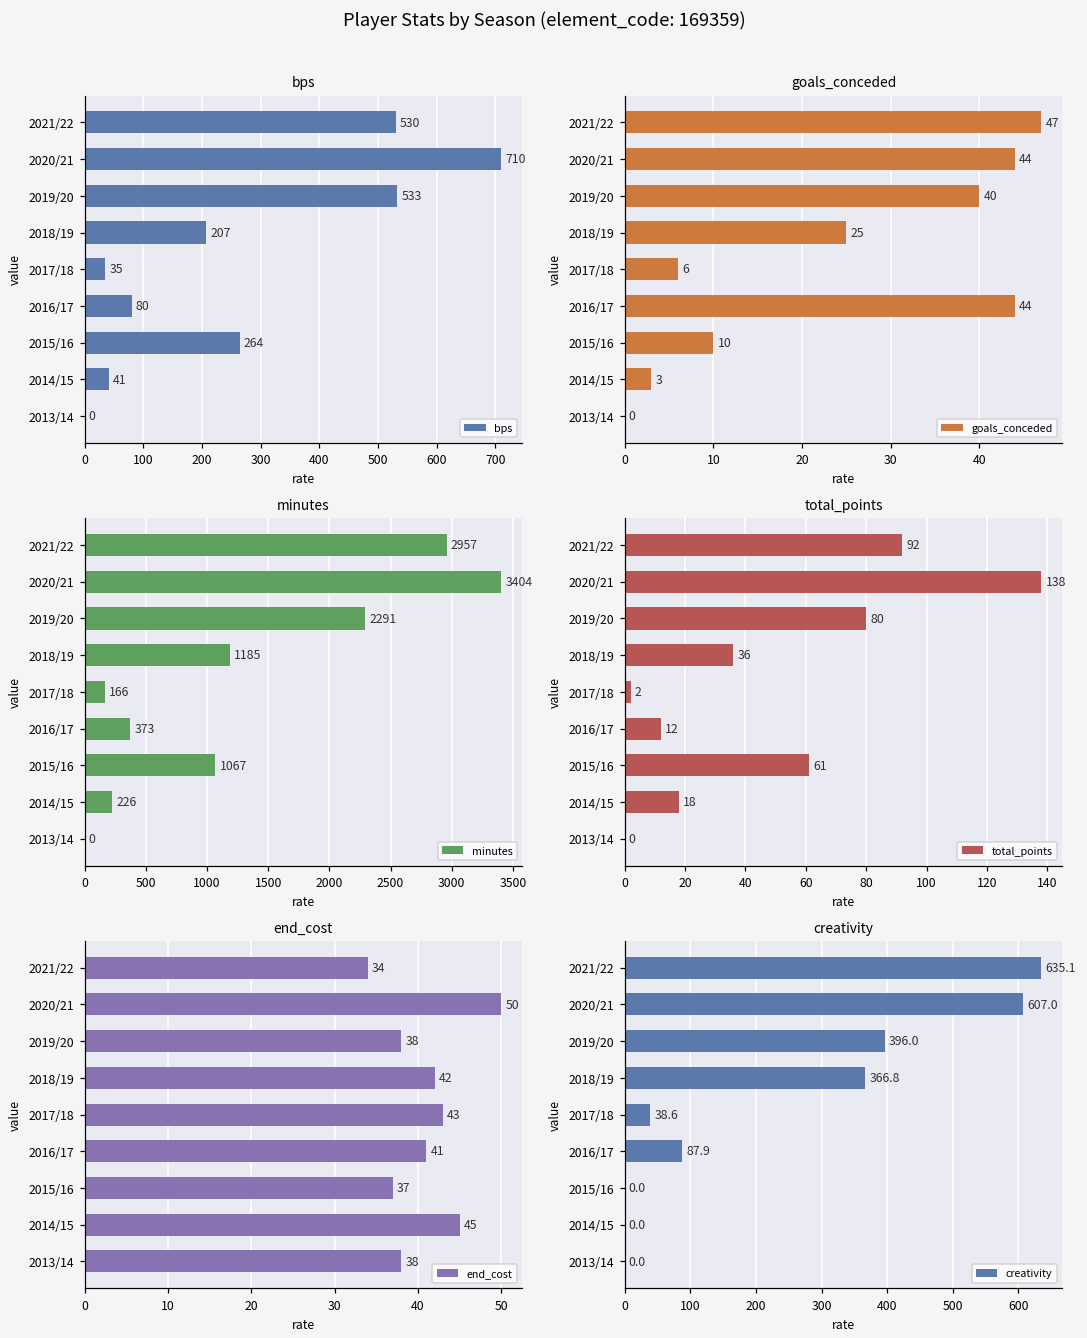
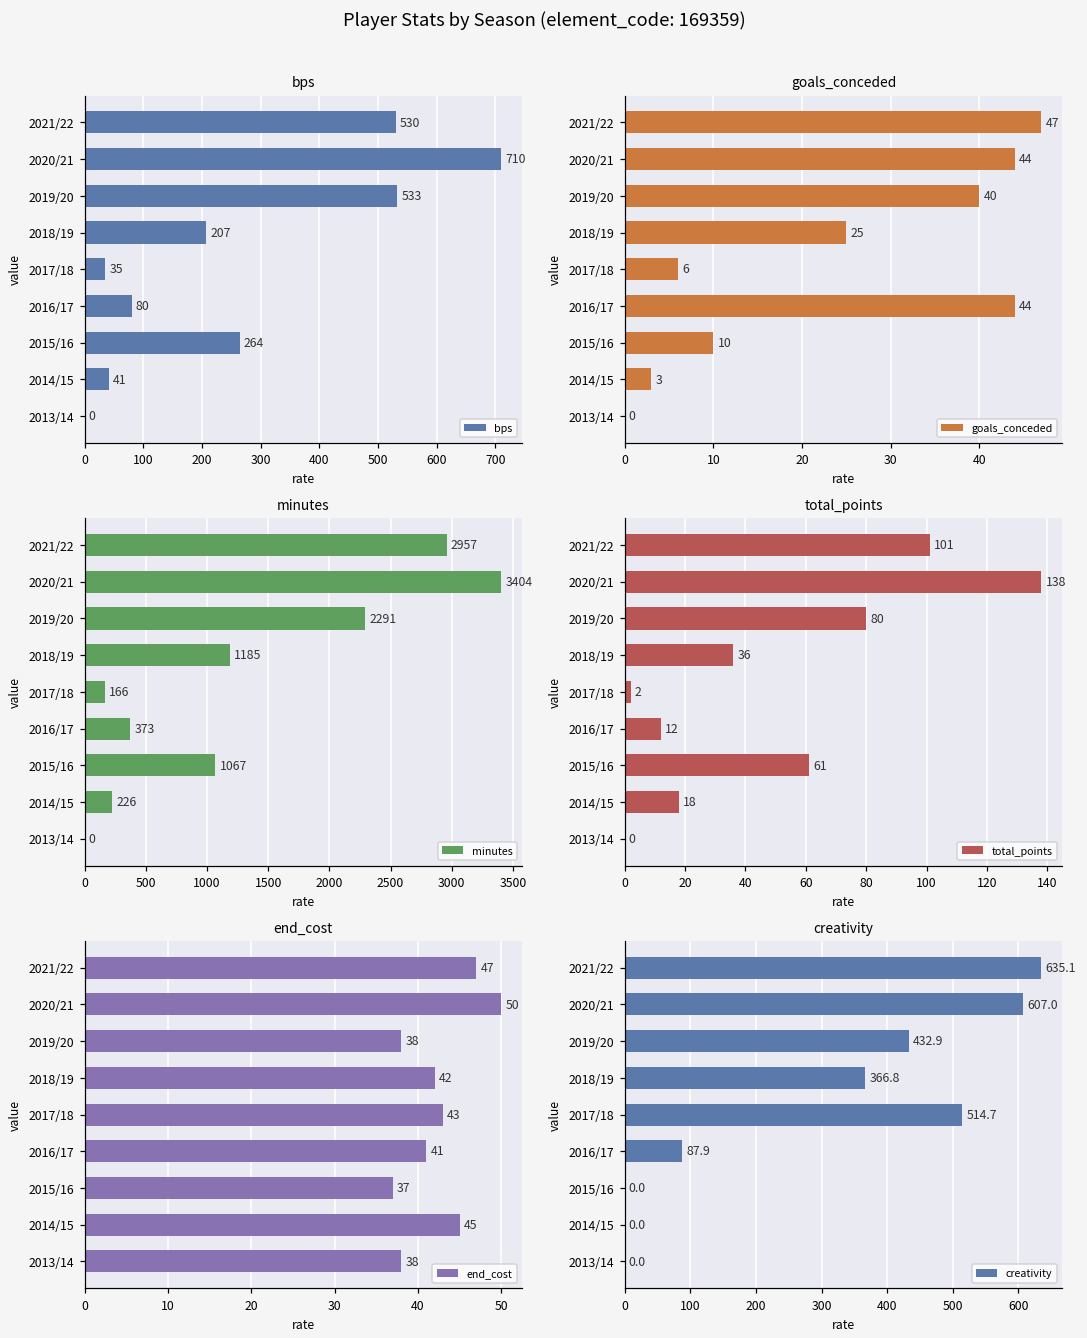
  {
    "bps": {
      "2021/22": 530,
      "2020/21": 710,
      "2019/20": 533,
      "2018/19": 207,
      "2017/18": 35,
      "2016/17": 80,
      "2015/16": 264,
      "2014/15": 41,
      "2013/14": 0
    },
    "goals_conceded": {
      "2021/22": 47,
      "2020/21": 44,
      "2019/20": 40,
      "2018/19": 25,
      "2017/18": 6,
      "2016/17": 44,
      "2015/16": 10,
      "2014/15": 3,
      "2013/14": 0
    },
    "minutes": {
      "2021/22": 2957,
      "2020/21": 3404,
      "2019/20": 2291,
      "2018/19": 1185,
      "2017/18": 166,
      "2016/17": 373,
      "2015/16": 1067,
      "2014/15": 226,
      "2013/14": 0
    },
    "total_points": {
-     "2021/22": 92,
+     "2021/22": 101,
      "2020/21": 138,
      "2019/20": 80,
      "2018/19": 36,
      "2017/18": 2,
      "2016/17": 12,
      "2015/16": 61,
      "2014/15": 18,
      "2013/14": 0
    },
    "end_cost": {
-     "2021/22": 34,
+     "2021/22": 47,
      "2020/21": 50,
      "2019/20": 38,
      "2018/19": 42,
      "2017/18": 43,
      "2016/17": 41,
      "2015/16": 37,
      "2014/15": 45,
      "2013/14": 38
    },
    "creativity": {
      "2021/22": 635.1,
      "2020/21": 607.0,
-     "2019/20": 396.0,
+     "2019/20": 432.9,
      "2018/19": 366.8,
-     "2017/18": 38.6,
+     "2017/18": 514.7,
      "2016/17": 87.9,
      "2015/16": 0.0,
      "2014/15": 0.0,
      "2013/14": 0.0
    }
  }
